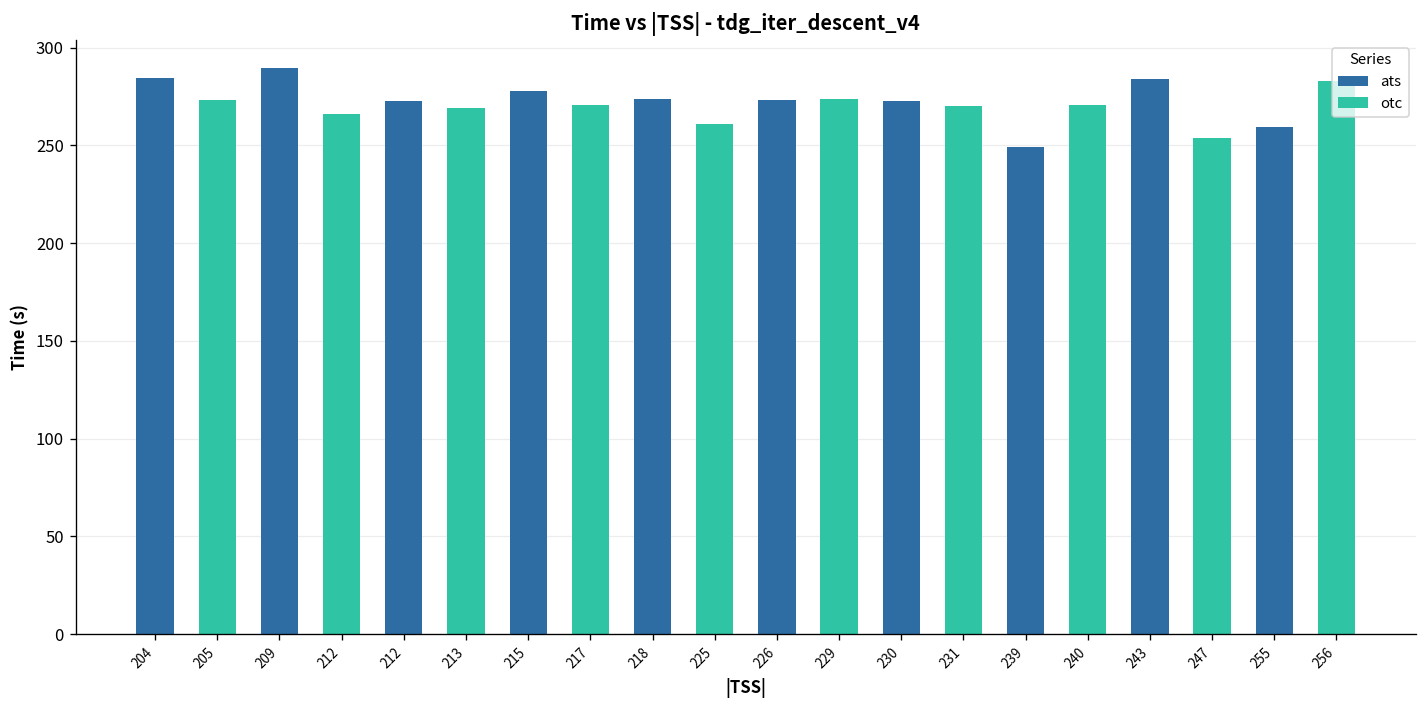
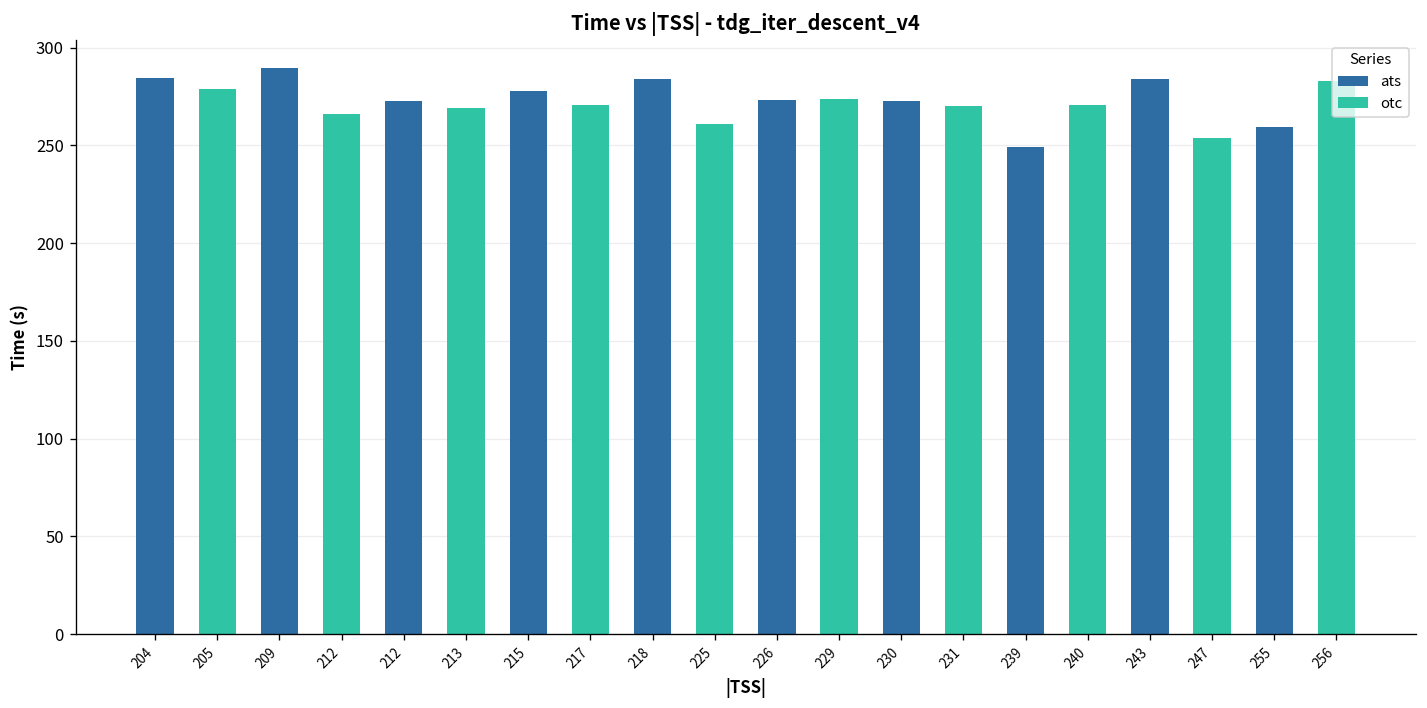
  {
    "204": 285,
-   "205": 273,
+   "205": 279,
    "209": 289,
    "213": 269,
    "215": 278,
    "217": 271,
-   "218": 274,
+   "218": 284,
    "225": 261,
    "226": 273,
    "229": 274,
    "230": 273,
    "231": 270,
    "239": 249,
    "240": 271,
    "243": 284,
    "247": 254,
    "255": 259
  }
